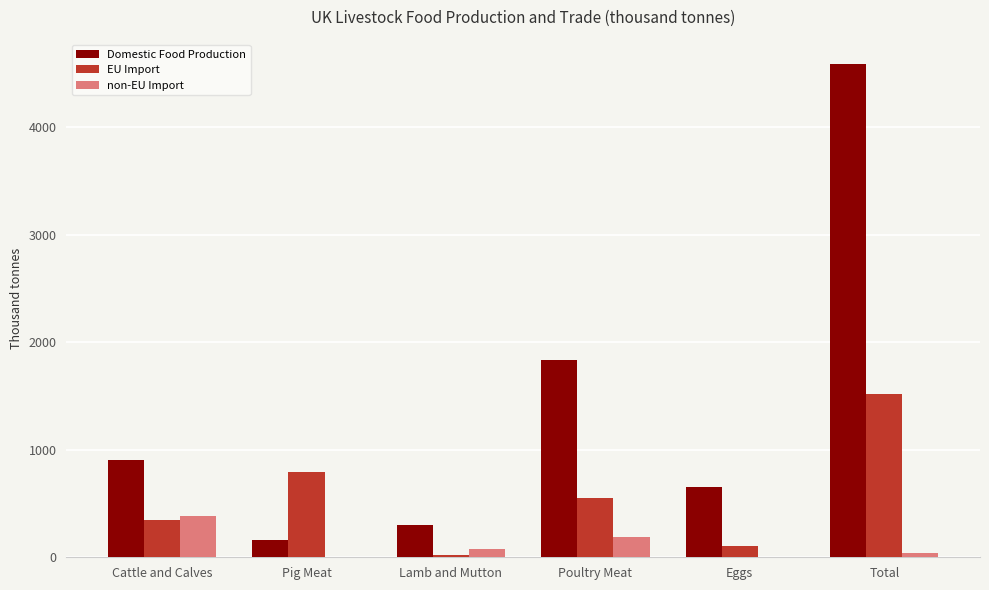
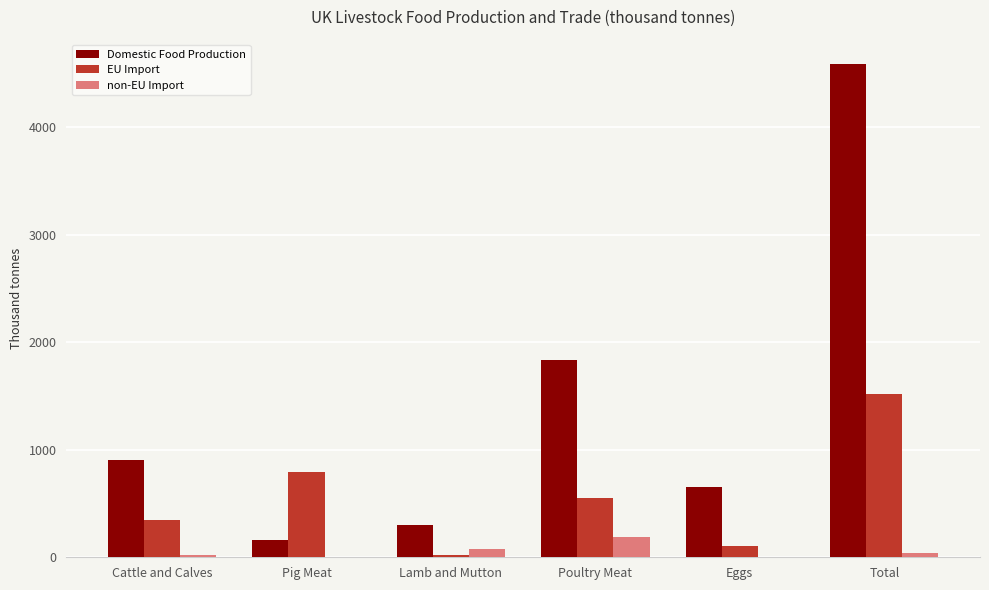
  {
    "Domestic Food Production": {
      "Cattle and Calves": 900,
      "Pig Meat": 160,
      "Lamb and Mutton": 300,
      "Poultry Meat": 1840,
      "Eggs": 660,
      "Total": 4590
    },
    "EU Import": {
      "Cattle and Calves": 340,
      "Pig Meat": 790,
      "Poultry Meat": 550,
      "Eggs": 110,
      "Total": 1520
    },
    "non-EU Import": {
-     "Cattle and Calves": 390,
+     "Cattle and Calves": 20,
      "Lamb and Mutton": 80,
      "Poultry Meat": 190,
      "Total": 40
    }
  }
